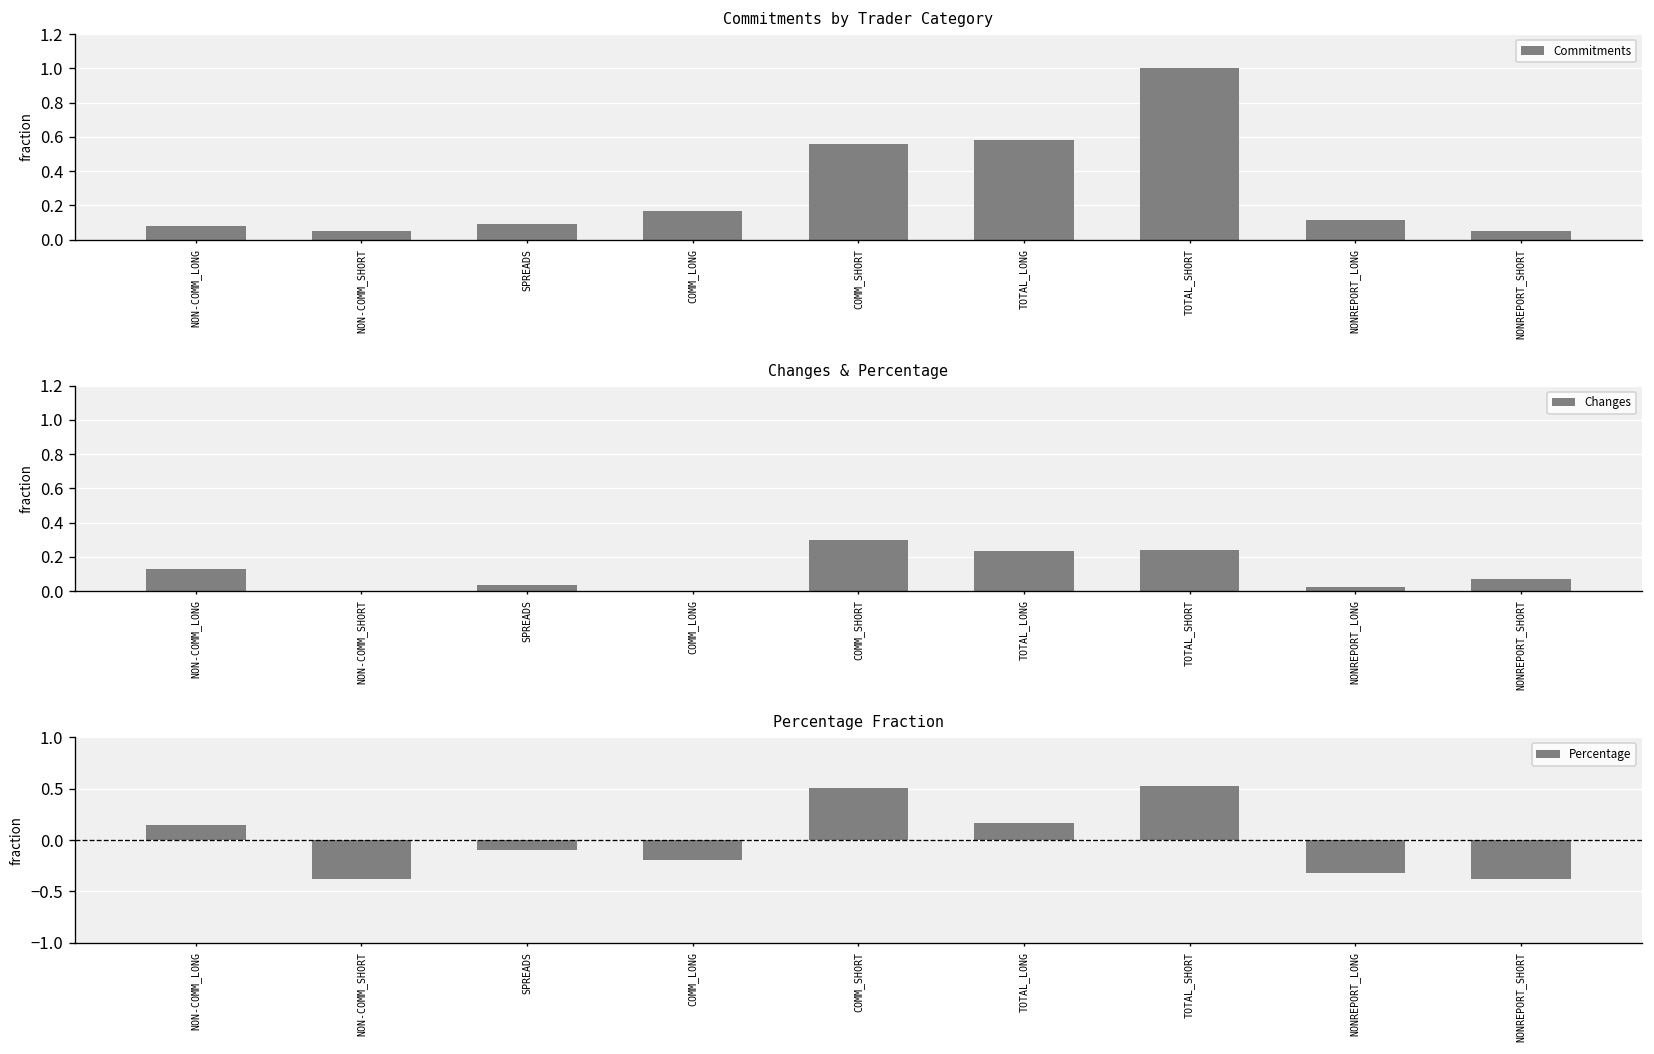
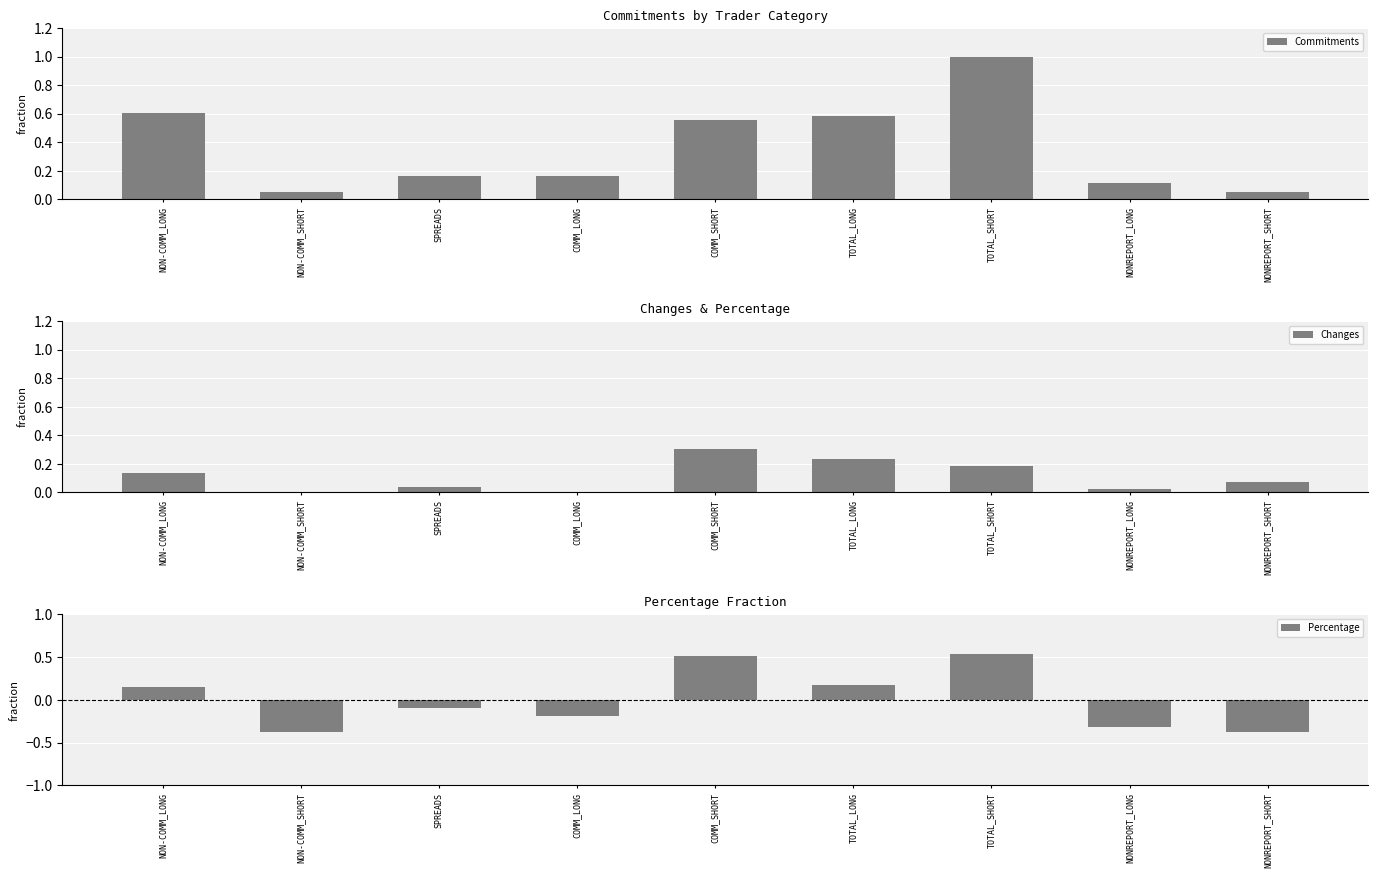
  {
    "Commitments by Trader Category": {
-     "NON-COMM_LONG": 0.08,
+     "NON-COMM_LONG": 0.60,
      "NON-COMM_SHORT": 0.05,
-     "SPREADS": 0.09,
+     "SPREADS": 0.16,
      "COMM_LONG": 0.16,
      "COMM_SHORT": 0.56,
      "TOTAL_LONG": 0.58,
      "TOTAL_SHORT": 1.00,
      "NONREPORT_LONG": 0.11,
      "NONREPORT_SHORT": 0.05
    },
    "Changes & Percentage": {
      "NON-COMM_LONG": 0.13,
      "SPREADS": 0.03,
      "COMM_SHORT": 0.30,
      "TOTAL_LONG": 0.23,
-     "TOTAL_SHORT": 0.24,
+     "TOTAL_SHORT": 0.18,
      "NONREPORT_LONG": 0.02,
      "NONREPORT_SHORT": 0.07
    },
    "Percentage Fraction": {
      "NON-COMM_LONG": 0.2,
      "NON-COMM_SHORT": -0.4,
      "SPREADS": -0.1,
      "COMM_LONG": -0.2,
      "COMM_SHORT": 0.5,
      "TOTAL_LONG": 0.2,
      "TOTAL_SHORT": 0.5,
      "NONREPORT_LONG": -0.3,
      "NONREPORT_SHORT": -0.4
    }
  }
